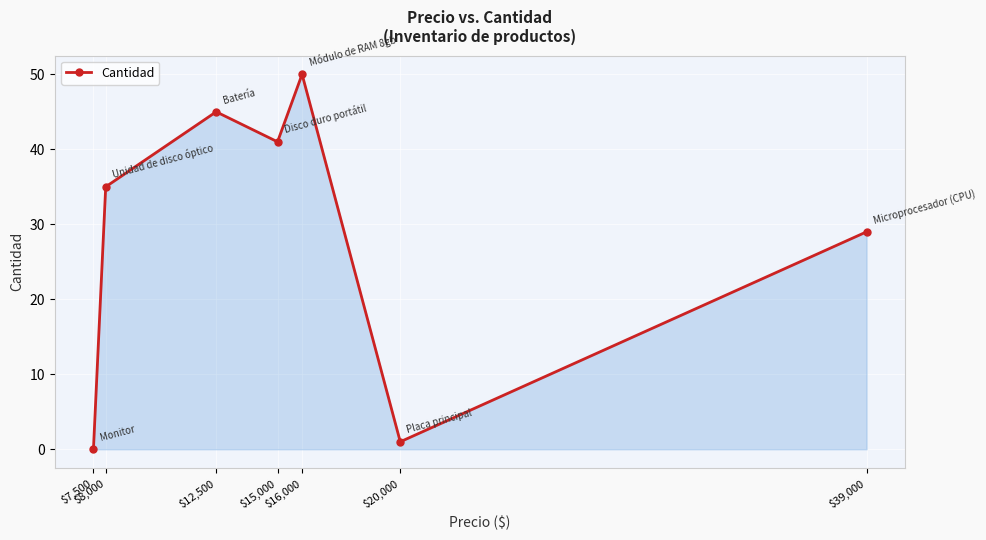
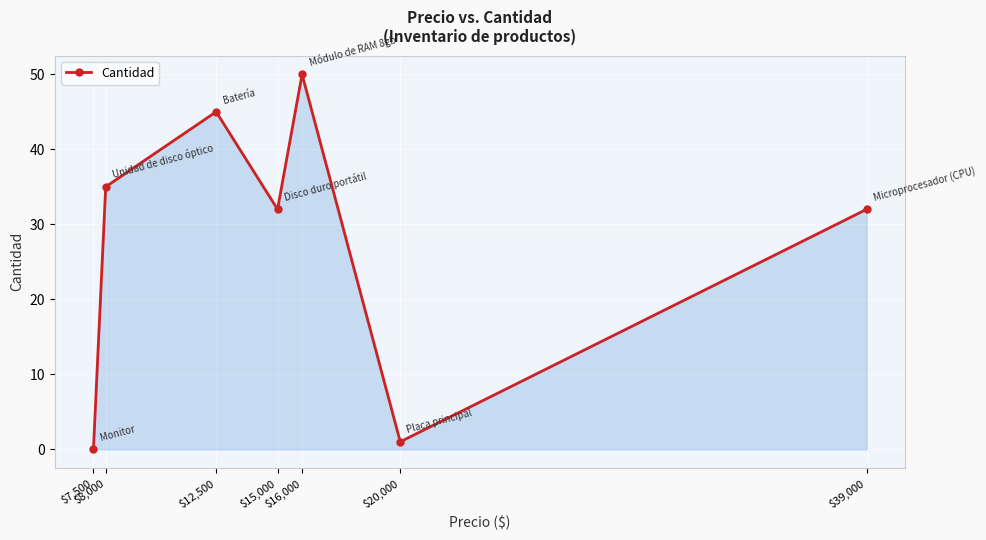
  {
    "$7,500": 0,
    "$8,000": 35,
    "$12,500": 45,
-   "$15,000": 41,
+   "$15,000": 32,
    "$20,000": 1,
-   "$39,000": 29
+   "$39,000": 32
  }
